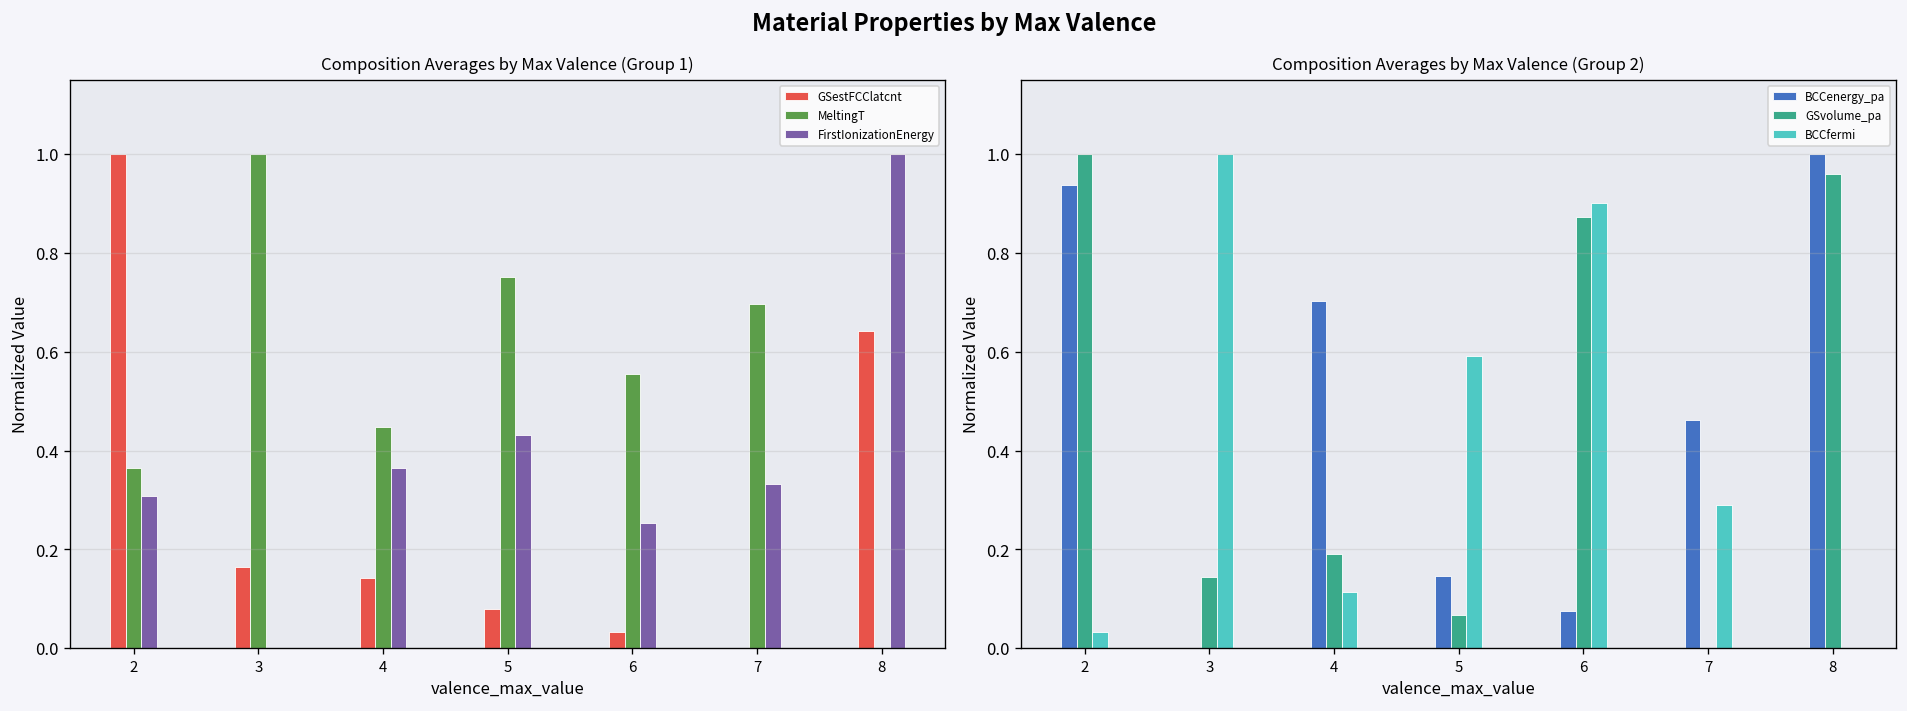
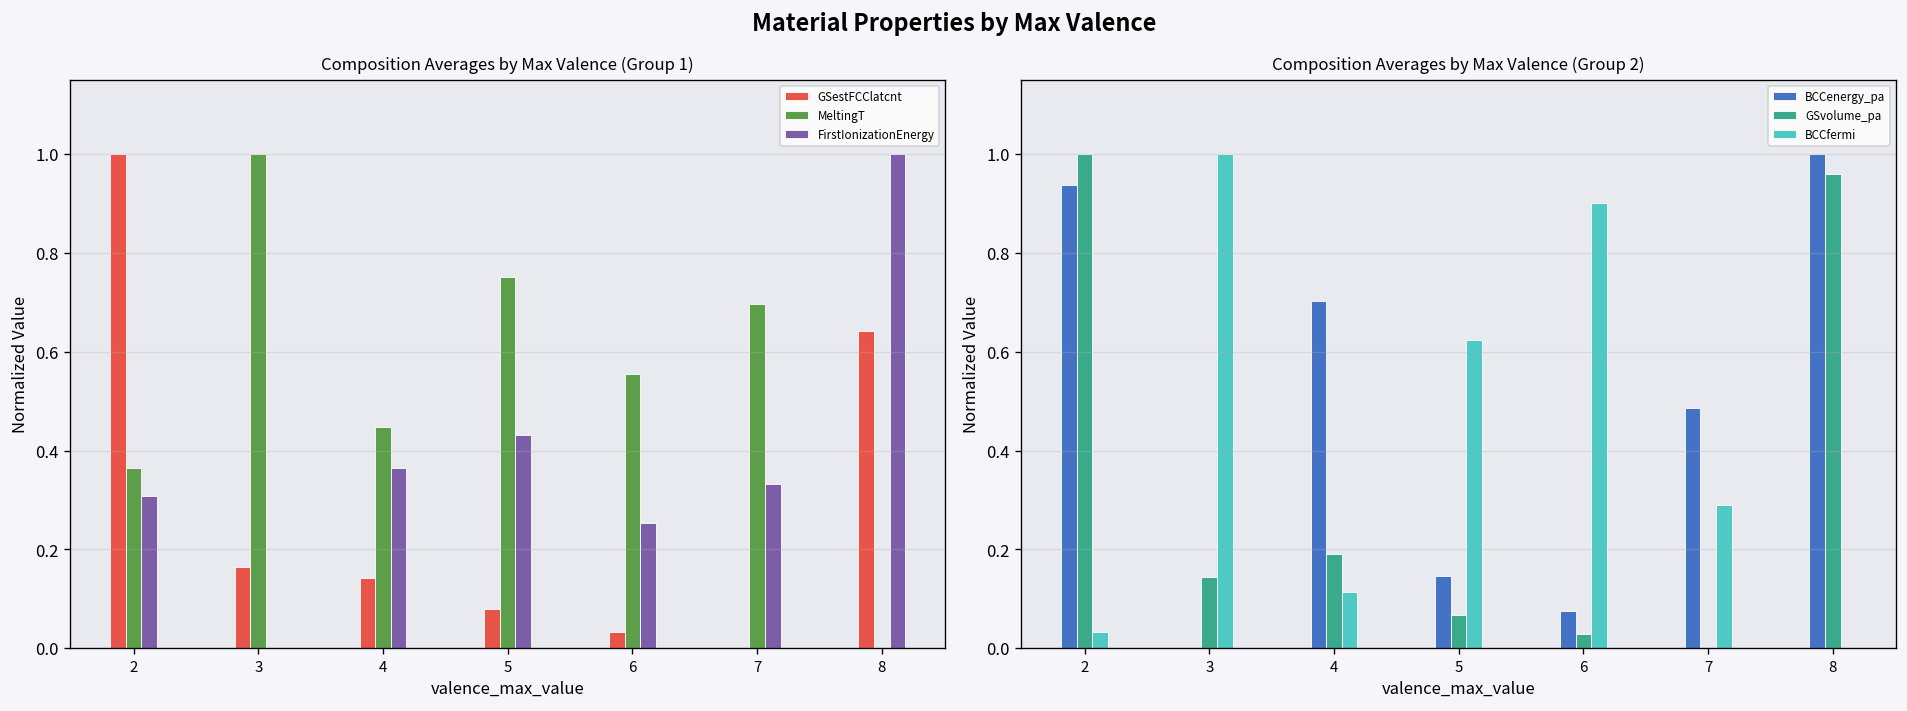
  {
    "Composition Averages by Max Valence (Group 1)": {
      "GSestFCClatcnt": {
        "2": 1.00,
        "3": 0.17,
        "4": 0.14,
        "5": 0.08,
        "6": 0.03,
        "7": 0.00,
        "8": 0.64
      },
      "MeltingT": {
        "2": 0.36,
        "3": 1.00,
        "4": 0.45,
        "5": 0.75,
        "6": 0.56,
        "7": 0.70,
        "8": 0.00
      },
      "FirstIonizationEnergy": {
        "2": 0.31,
        "3": 0.00,
        "4": 0.37,
        "5": 0.43,
        "6": 0.25,
        "7": 0.33,
        "8": 1.00
      }
    },
    "Composition Averages by Max Valence (Group 2)": {
      "BCCenergy_pa": {
        "2": 0.94,
        "3": 0.00,
        "4": 0.70,
        "5": 0.15,
        "6": 0.08,
-       "7": 0.46,
+       "7": 0.49,
        "8": 1.00
      },
      "GSvolume_pa": {
        "2": 1.00,
        "3": 0.14,
        "4": 0.19,
        "5": 0.07,
-       "6": 0.87,
+       "6": 0.03,
        "7": 0.00,
        "8": 0.96
      },
      "BCCfermi": {
        "2": 0.03,
        "3": 1.00,
        "4": 0.11,
-       "5": 0.59,
+       "5": 0.62,
        "6": 0.90,
        "7": 0.29,
        "8": 0.00
      }
    }
  }
